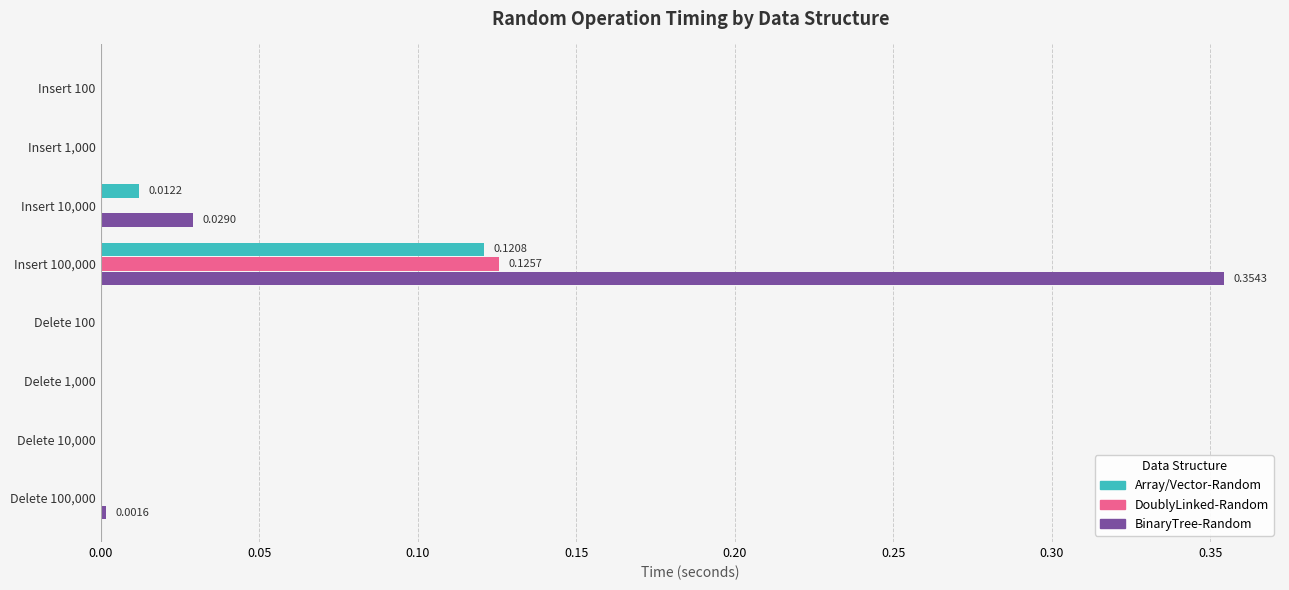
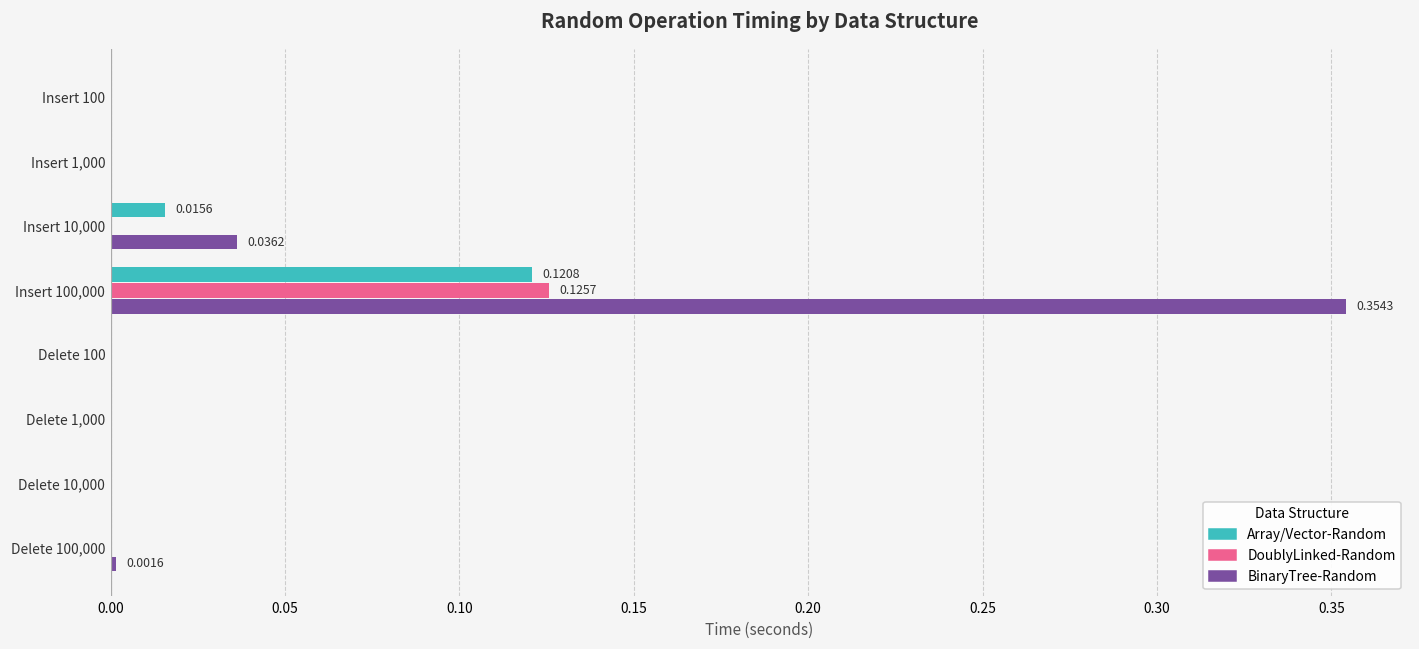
  {
    "Array/Vector-Random": {
-     "Insert 10,000": 0.0122,
+     "Insert 10,000": 0.0156,
      "Insert 100,000": 0.1208
    },
    "DoublyLinked-Random": {
      "Insert 100,000": 0.1257
    },
    "BinaryTree-Random": {
-     "Insert 10,000": 0.0290,
+     "Insert 10,000": 0.0362,
      "Insert 100,000": 0.3543,
      "Delete 100,000": 0.0016
    }
  }
